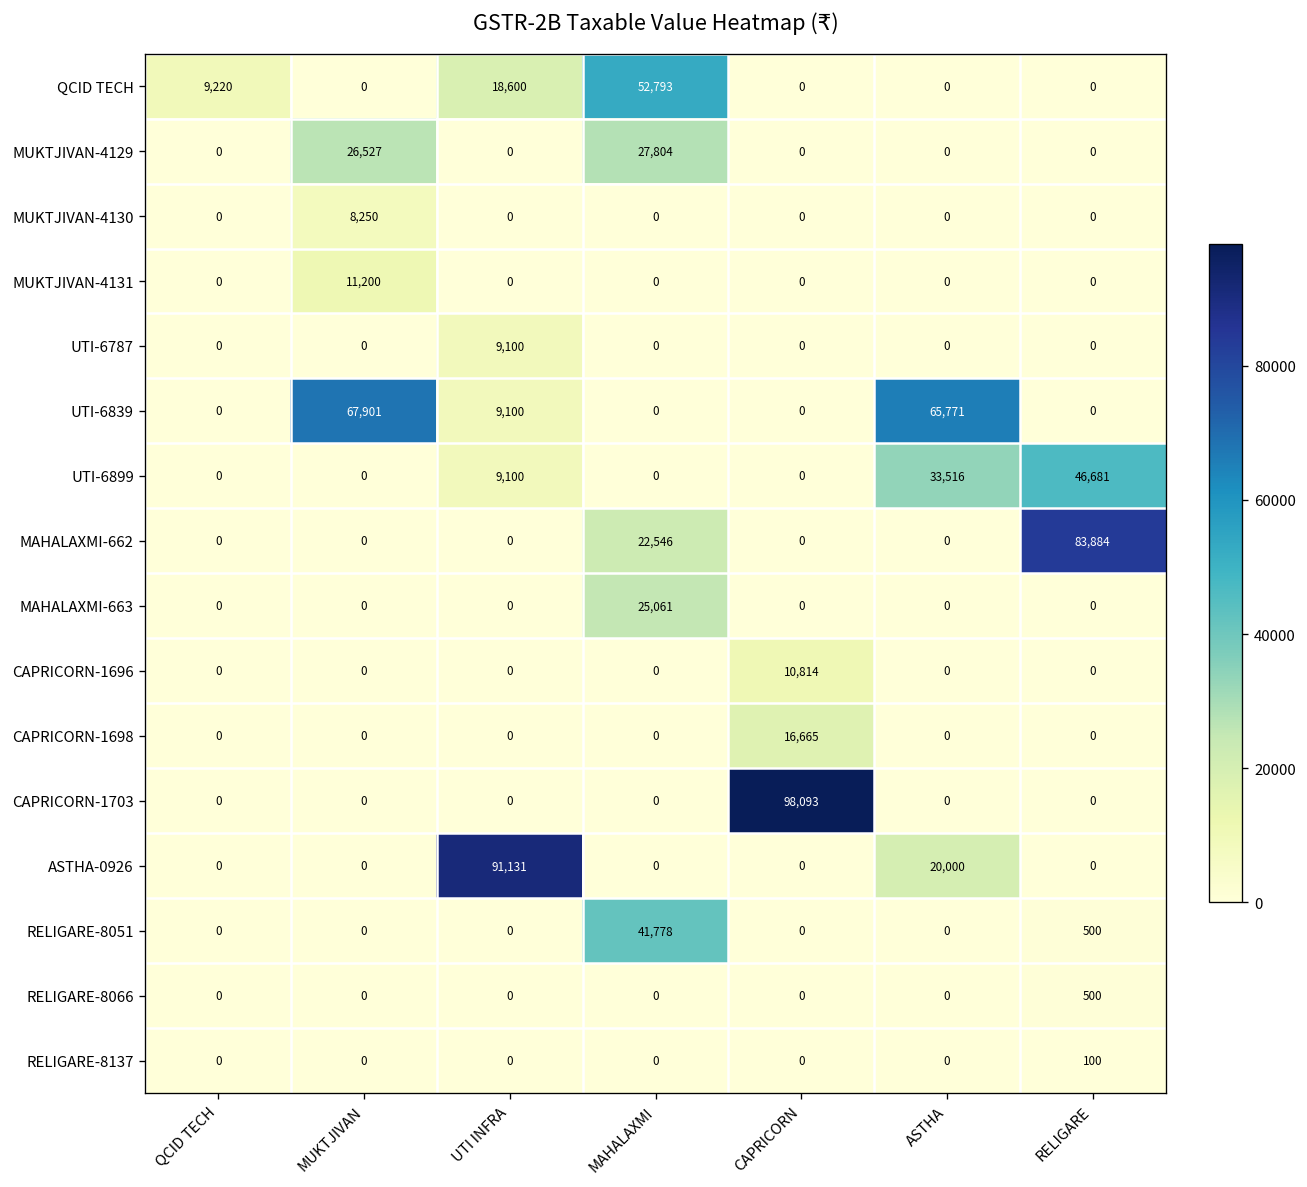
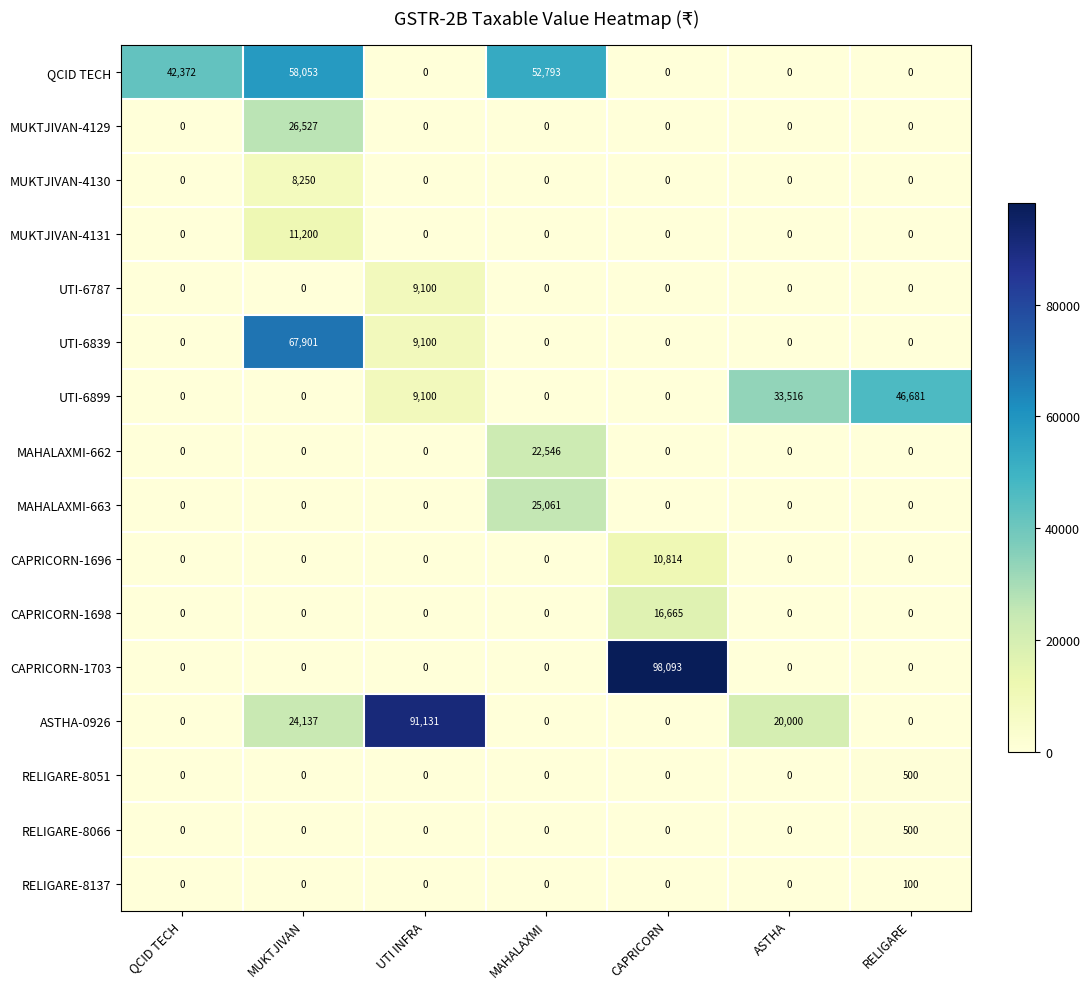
  {
    "QCID TECH": {
-     "QCID TECH": "9,220",
-     "MUKTJIVAN": "0",
-     "UTI INFRA": "18,600",
+     "QCID TECH": "42,372",
+     "MUKTJIVAN": "58,053",
+     "UTI INFRA": "0",
      "MAHALAXMI": "52,793",
      "CAPRICORN": "0",
      "ASTHA": "0",
      "RELIGARE": "0"
    },
    "MUKTJIVAN-4129": {
      "QCID TECH": "0",
      "MUKTJIVAN": "26,527",
      "UTI INFRA": "0",
-     "MAHALAXMI": "27,804",
+     "MAHALAXMI": "0",
      "CAPRICORN": "0",
      "ASTHA": "0",
      "RELIGARE": "0"
    },
    "MUKTJIVAN-4130": {
      "QCID TECH": "0",
      "MUKTJIVAN": "8,250",
      "UTI INFRA": "0",
      "MAHALAXMI": "0",
      "CAPRICORN": "0",
      "ASTHA": "0",
      "RELIGARE": "0"
    },
    "MUKTJIVAN-4131": {
      "QCID TECH": "0",
      "MUKTJIVAN": "11,200",
      "UTI INFRA": "0",
      "MAHALAXMI": "0",
      "CAPRICORN": "0",
      "ASTHA": "0",
      "RELIGARE": "0"
    },
    "UTI-6787": {
      "QCID TECH": "0",
      "MUKTJIVAN": "0",
      "UTI INFRA": "9,100",
      "MAHALAXMI": "0",
      "CAPRICORN": "0",
      "ASTHA": "0",
      "RELIGARE": "0"
    },
    "UTI-6839": {
      "QCID TECH": "0",
      "MUKTJIVAN": "67,901",
      "UTI INFRA": "9,100",
      "MAHALAXMI": "0",
      "CAPRICORN": "0",
-     "ASTHA": "65,771",
+     "ASTHA": "0",
      "RELIGARE": "0"
    },
    "UTI-6899": {
      "QCID TECH": "0",
      "MUKTJIVAN": "0",
      "UTI INFRA": "9,100",
      "MAHALAXMI": "0",
      "CAPRICORN": "0",
      "ASTHA": "33,516",
      "RELIGARE": "46,681"
    },
    "MAHALAXMI-662": {
      "QCID TECH": "0",
      "MUKTJIVAN": "0",
      "UTI INFRA": "0",
      "MAHALAXMI": "22,546",
      "CAPRICORN": "0",
      "ASTHA": "0",
-     "RELIGARE": "83,884"
+     "RELIGARE": "0"
    },
    "MAHALAXMI-663": {
      "QCID TECH": "0",
      "MUKTJIVAN": "0",
      "UTI INFRA": "0",
      "MAHALAXMI": "25,061",
      "CAPRICORN": "0",
      "ASTHA": "0",
      "RELIGARE": "0"
    },
    "CAPRICORN-1696": {
      "QCID TECH": "0",
      "MUKTJIVAN": "0",
      "UTI INFRA": "0",
      "MAHALAXMI": "0",
      "CAPRICORN": "10,814",
      "ASTHA": "0",
      "RELIGARE": "0"
    },
    "CAPRICORN-1698": {
      "QCID TECH": "0",
      "MUKTJIVAN": "0",
      "UTI INFRA": "0",
      "MAHALAXMI": "0",
      "CAPRICORN": "16,665",
      "ASTHA": "0",
      "RELIGARE": "0"
    },
    "CAPRICORN-1703": {
      "QCID TECH": "0",
      "MUKTJIVAN": "0",
      "UTI INFRA": "0",
      "MAHALAXMI": "0",
      "CAPRICORN": "98,093",
      "ASTHA": "0",
      "RELIGARE": "0"
    },
    "ASTHA-0926": {
      "QCID TECH": "0",
-     "MUKTJIVAN": "0",
+     "MUKTJIVAN": "24,137",
      "UTI INFRA": "91,131",
      "MAHALAXMI": "0",
      "CAPRICORN": "0",
      "ASTHA": "20,000",
      "RELIGARE": "0"
    },
    "RELIGARE-8051": {
      "QCID TECH": "0",
      "MUKTJIVAN": "0",
      "UTI INFRA": "0",
-     "MAHALAXMI": "41,778",
+     "MAHALAXMI": "0",
      "CAPRICORN": "0",
      "ASTHA": "0",
      "RELIGARE": "500"
    },
    "RELIGARE-8066": {
      "QCID TECH": "0",
      "MUKTJIVAN": "0",
      "UTI INFRA": "0",
      "MAHALAXMI": "0",
      "CAPRICORN": "0",
      "ASTHA": "0",
      "RELIGARE": "500"
    },
    "RELIGARE-8137": {
      "QCID TECH": "0",
      "MUKTJIVAN": "0",
      "UTI INFRA": "0",
      "MAHALAXMI": "0",
      "CAPRICORN": "0",
      "ASTHA": "0",
      "RELIGARE": "100"
    }
  }
